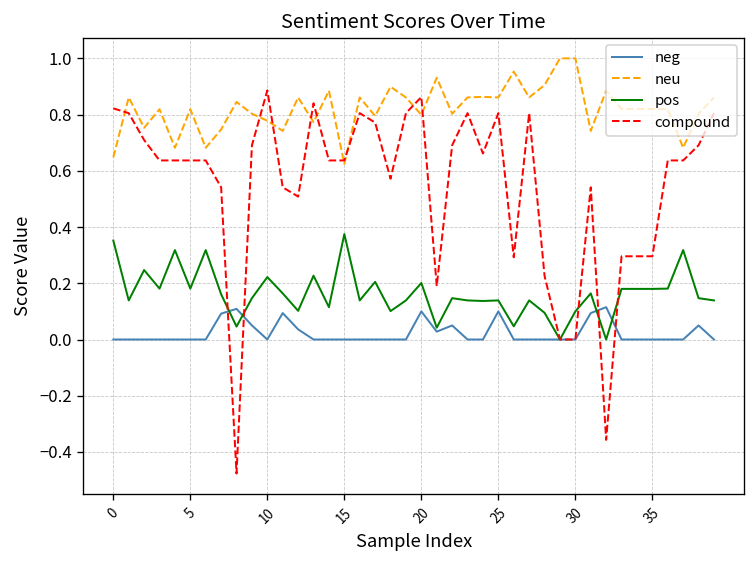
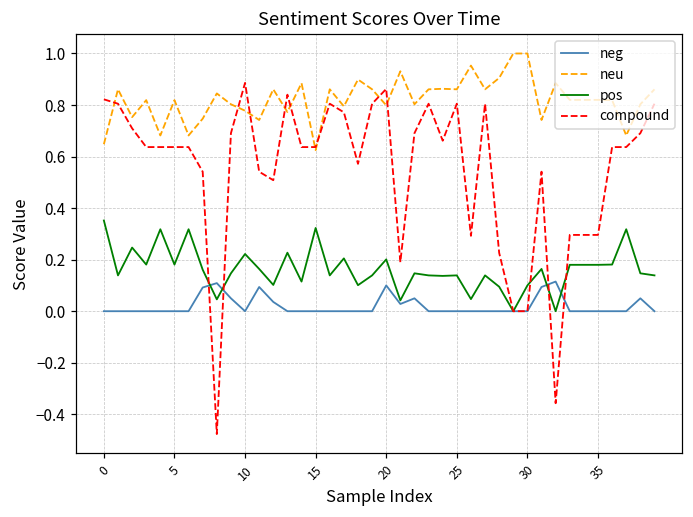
  {
    "neg": {
      "0": 0.0,
      "5": 0.0,
      "10": 0.0,
      "15": 0.0,
      "20": 0.1,
-     "25": 0.1,
+     "25": 0.0,
      "35": 0.0
    },
    "neu": {
      "0": 0.65,
      "5": 0.82,
      "10": 0.78,
      "15": 0.63,
      "20": 0.80,
      "25": 0.86,
      "30": 1.00
    },
    "pos": {
      "0": 0.35,
      "5": 0.18,
      "10": 0.22,
-     "15": 0.38,
+     "15": 0.32,
      "20": 0.20,
      "25": 0.14,
      "30": 0.10,
      "35": 0.18
    },
    "compound": {
      "0": 0.82,
      "5": 0.64,
      "10": 0.89,
      "15": 0.64,
      "20": 0.86,
      "25": 0.81,
      "35": 0.30
    }
  }
